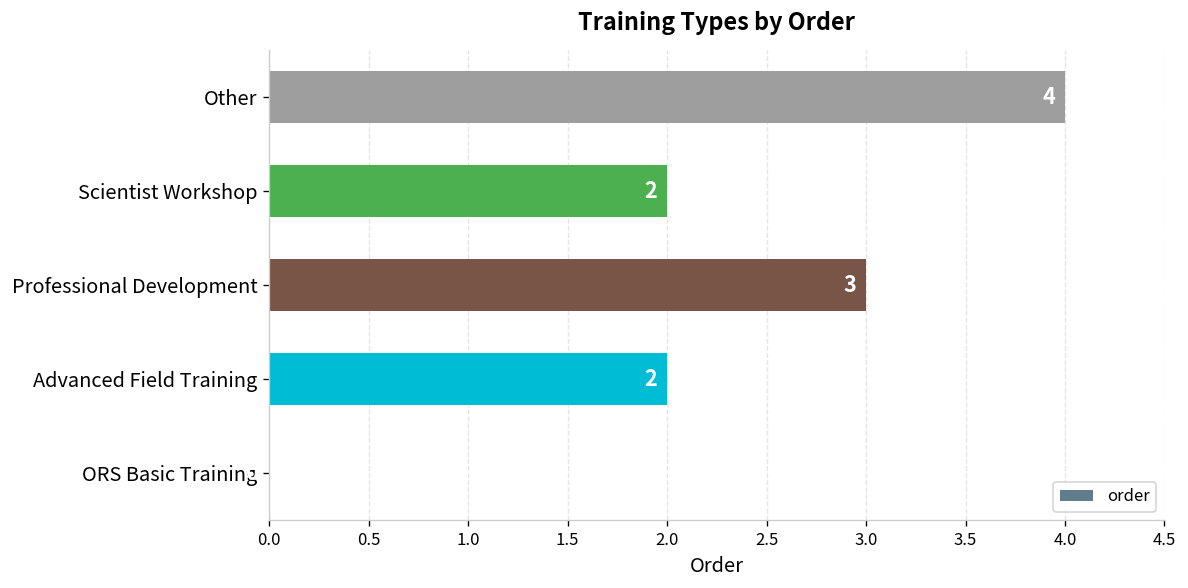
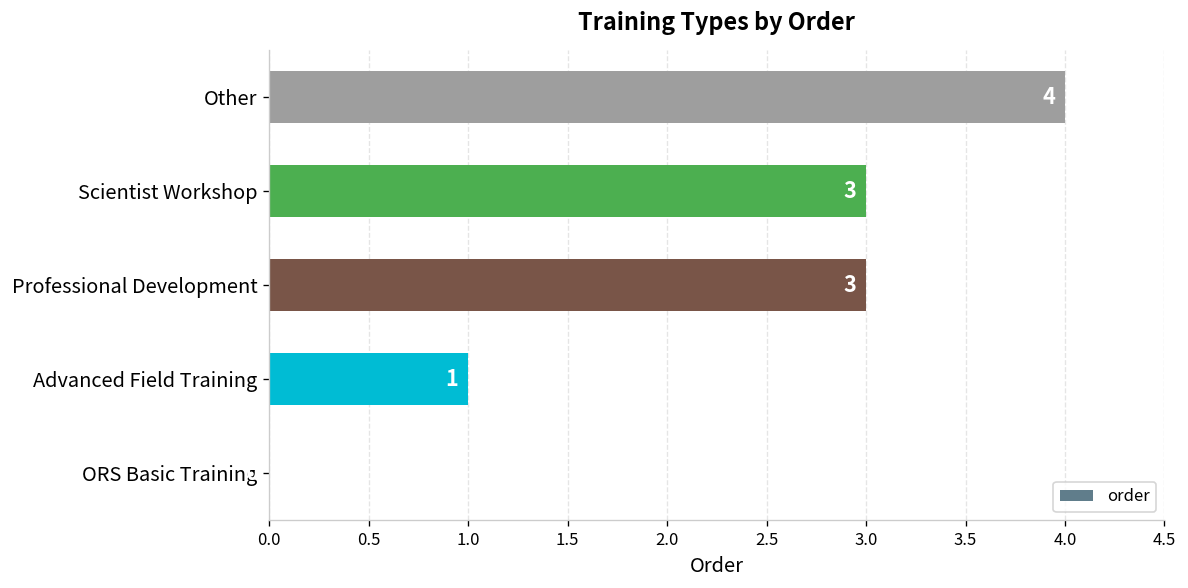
  {
    "Other": 4,
-   "Scientist Workshop": 2,
+   "Scientist Workshop": 3,
    "Professional Development": 3,
-   "Advanced Field Training": 2
+   "Advanced Field Training": 1
  }
